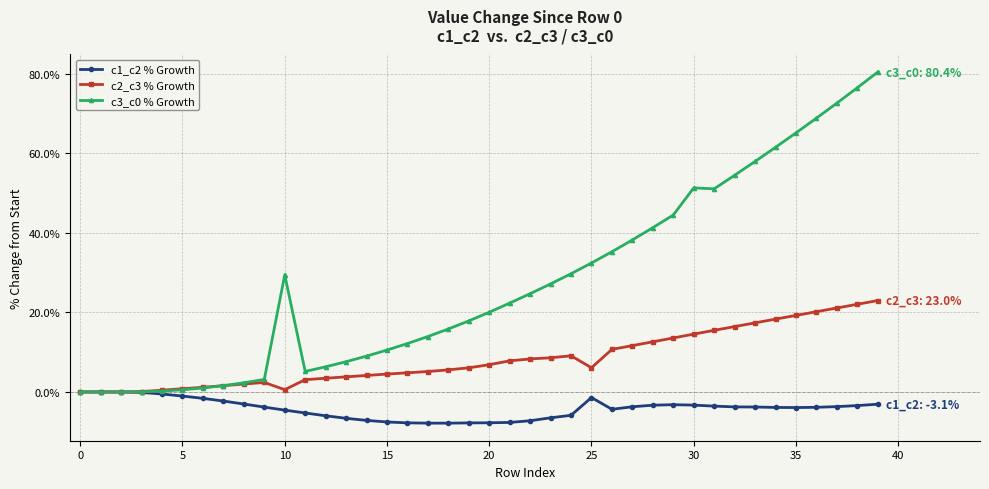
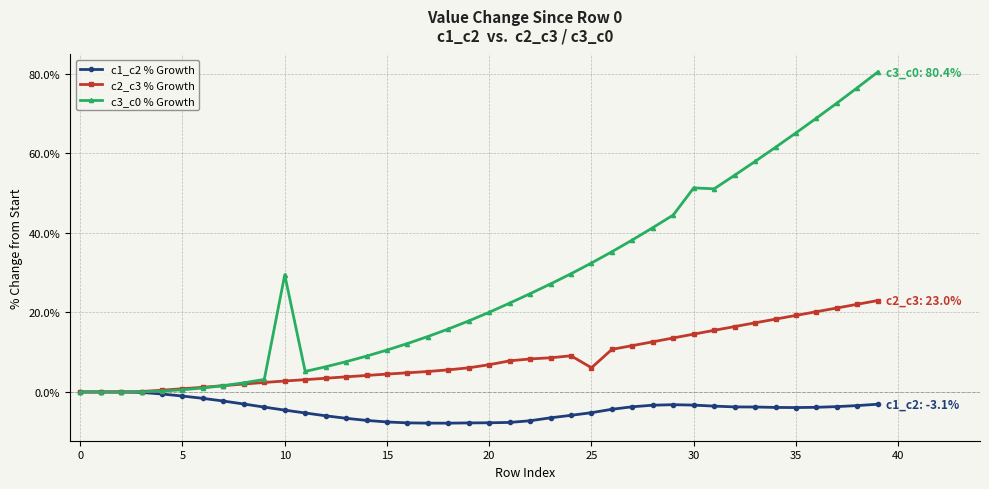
  {
    "c1_c2 % Growth": {
      "5": "-1%",
      "10": "-5%",
      "15": "-8%",
      "20": "-8%",
-     "25": "-1%",
+     "25": "-5%",
      "30": "-3%",
      "35": "-4%"
    },
    "c2_c3 % Growth": {
-     "10": "1%",
+     "10": "3%",
      "15": "4%",
      "20": "7%",
      "25": "6%",
      "30": "15%",
      "35": "19%"
    },
    "c3_c0 % Growth": {
      "10": "29%",
      "15": "11%",
      "20": "20%",
      "25": "32%",
      "30": "51%",
      "35": "65%"
    }
  }
